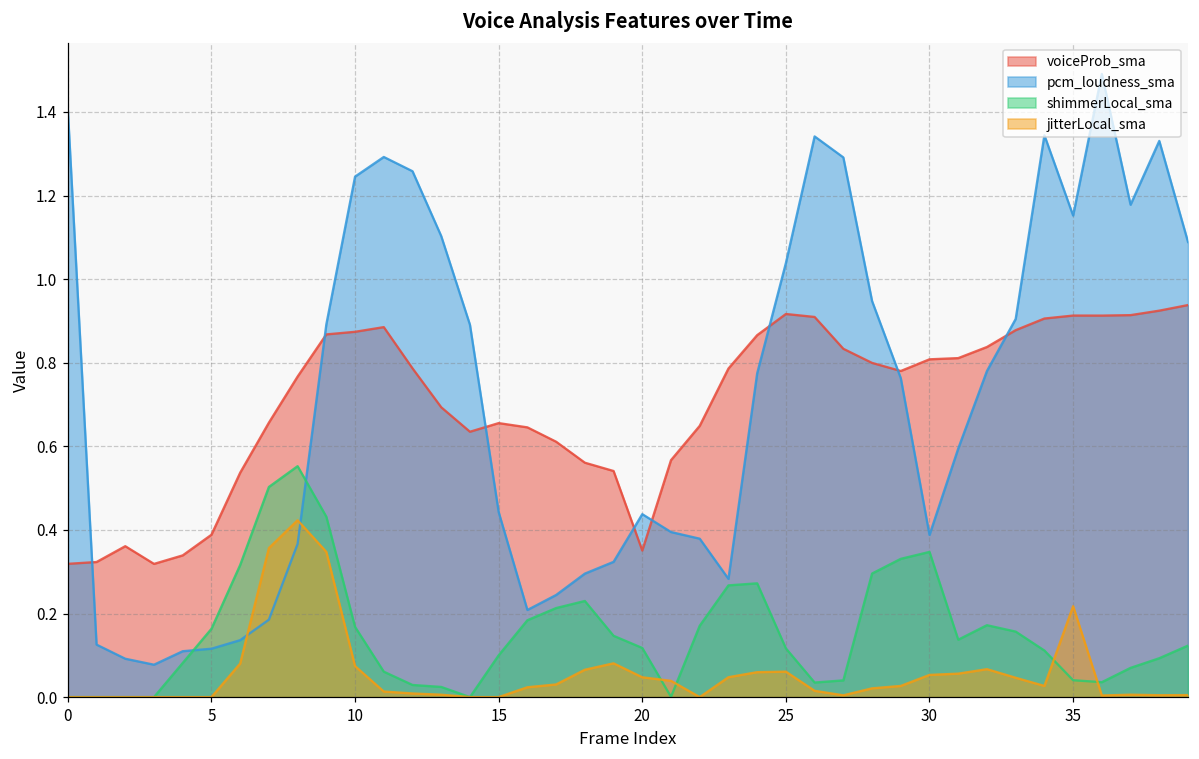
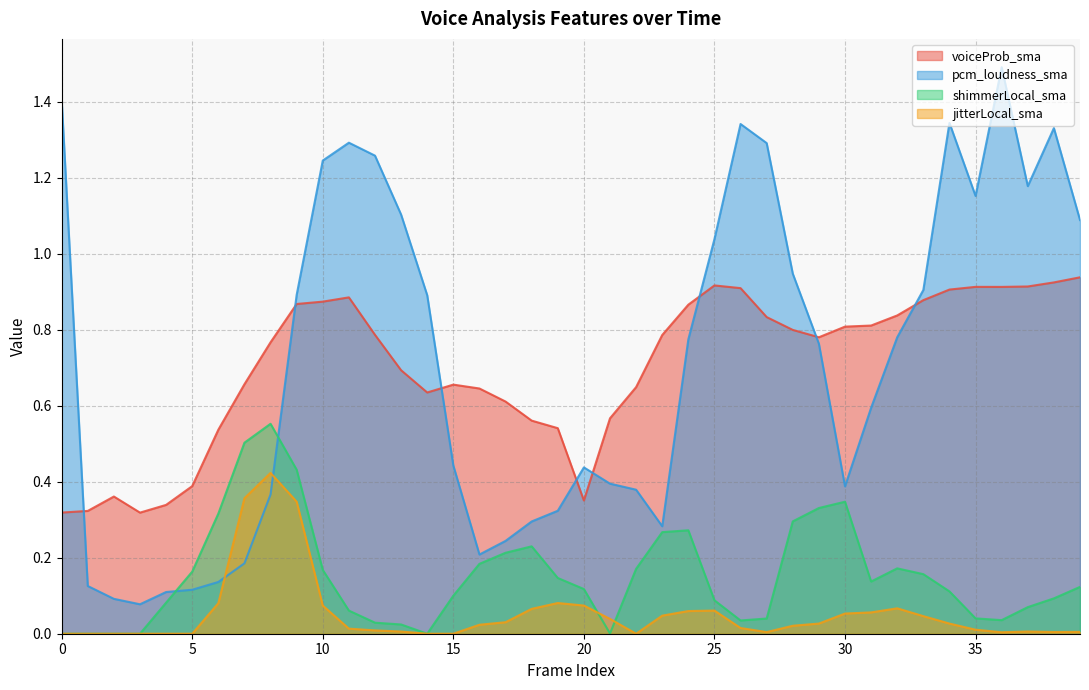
  {
    "voiceProb_sma": {
      "0": 0.32,
      "5": 0.39,
      "10": 0.87,
      "15": 0.66,
      "20": 0.35,
      "25": 0.92,
      "30": 0.81,
      "35": 0.91
    },
    "pcm_loudness_sma": {
      "0": 1.41,
      "5": 0.12,
      "10": 1.25,
      "15": 0.44,
      "20": 0.44,
      "25": 1.04,
      "30": 0.39,
      "35": 1.15
    },
    "shimmerLocal_sma": {
      "5": 0.16,
      "10": 0.17,
      "15": 0.10,
      "20": 0.12,
-     "25": 0.12,
+     "25": 0.09,
      "30": 0.35,
      "35": 0.04
    },
    "jitterLocal_sma": {
      "5": 0.00,
      "10": 0.07,
      "15": 0.00,
-     "20": 0.05,
+     "20": 0.07,
      "25": 0.06,
      "30": 0.05,
-     "35": 0.22
+     "35": 0.01
    }
  }
